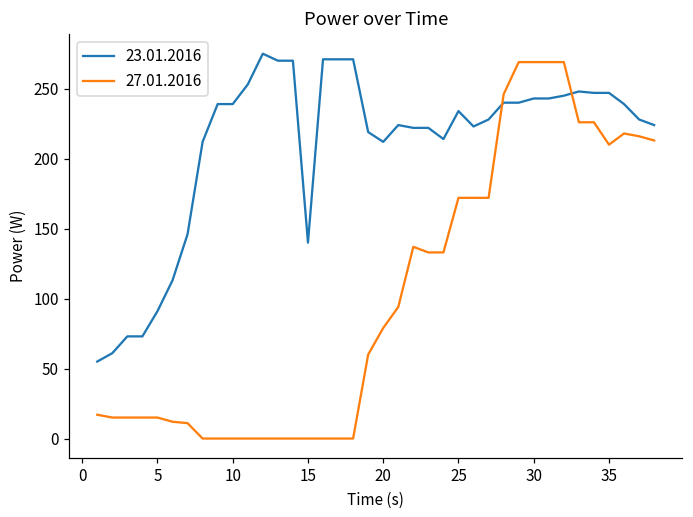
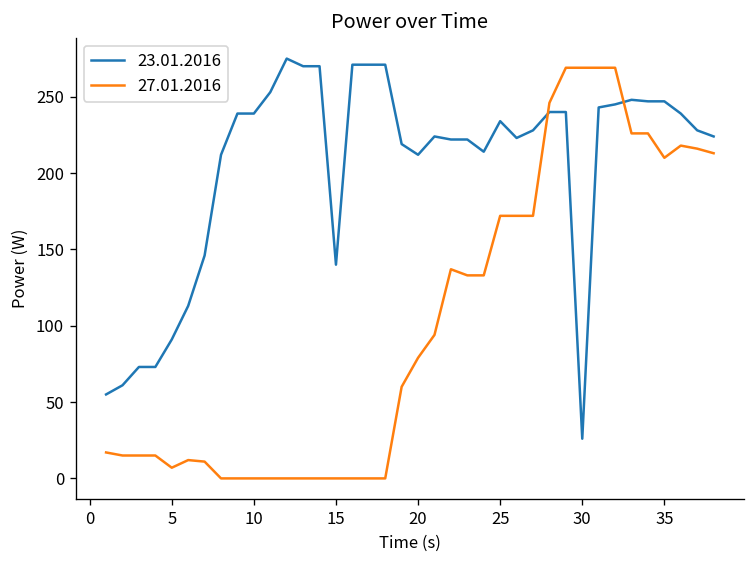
  {
    "23.01.2016": {
      "5": 91,
      "10": 239,
      "15": 140,
      "20": 212,
      "25": 234,
-     "30": 243,
+     "30": 26,
      "35": 247
    },
    "27.01.2016": {
-     "5": 15,
+     "5": 7,
      "10": 0,
      "15": 0,
      "20": 79,
      "25": 172,
      "30": 269,
      "35": 210
    }
  }
